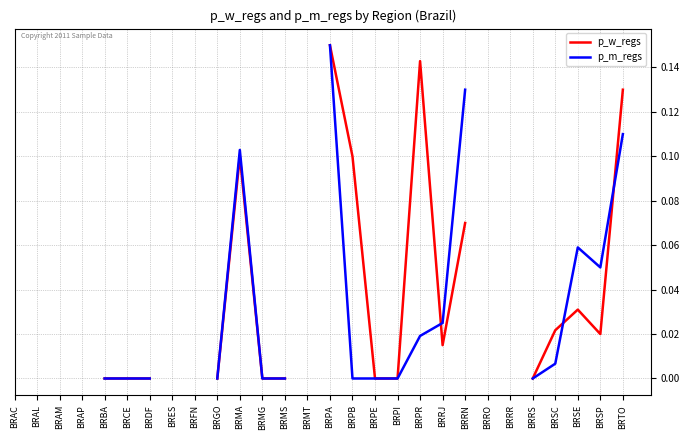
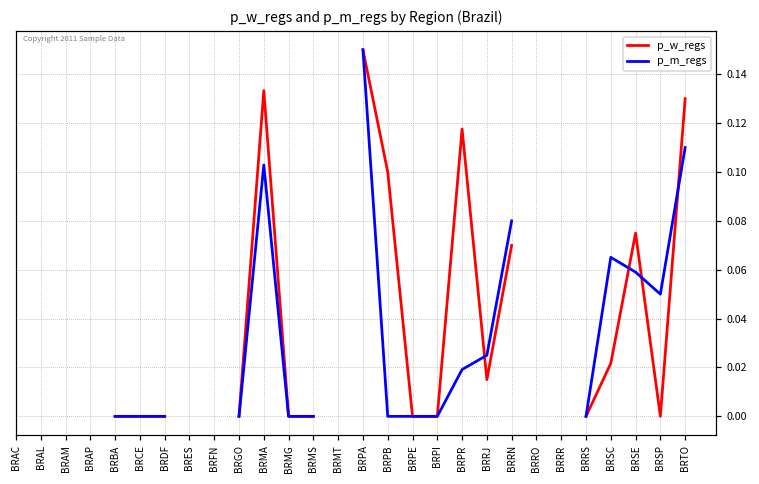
  {
    "p_w_regs": {
      "BRAM": 0.000,
-     "BRMA": 0.100,
+     "BRMA": 0.133,
      "BRPB": 0.100,
-     "BRPR": 0.143,
+     "BRPR": 0.118,
      "BRRJ": 0.015,
      "BRRN": 0.070,
      "BRSC": 0.022,
-     "BRSE": 0.031,
-     "BRSP": 0.02,
+     "BRSE": 0.075,
+     "BRSP": 0.00,
      "BRTO": 0.130
    },
    "p_m_regs": {
      "BRAM": 0.100,
      "BRMA": 0.103,
      "BRPB": 0.000,
      "BRPR": 0.019,
      "BRRJ": 0.025,
-     "BRRN": 0.13,
-     "BRSC": 0.007,
+     "BRRN": 0.08,
+     "BRSC": 0.065,
      "BRSE": 0.059,
      "BRSP": 0.050,
      "BRTO": 0.110
    }
  }
